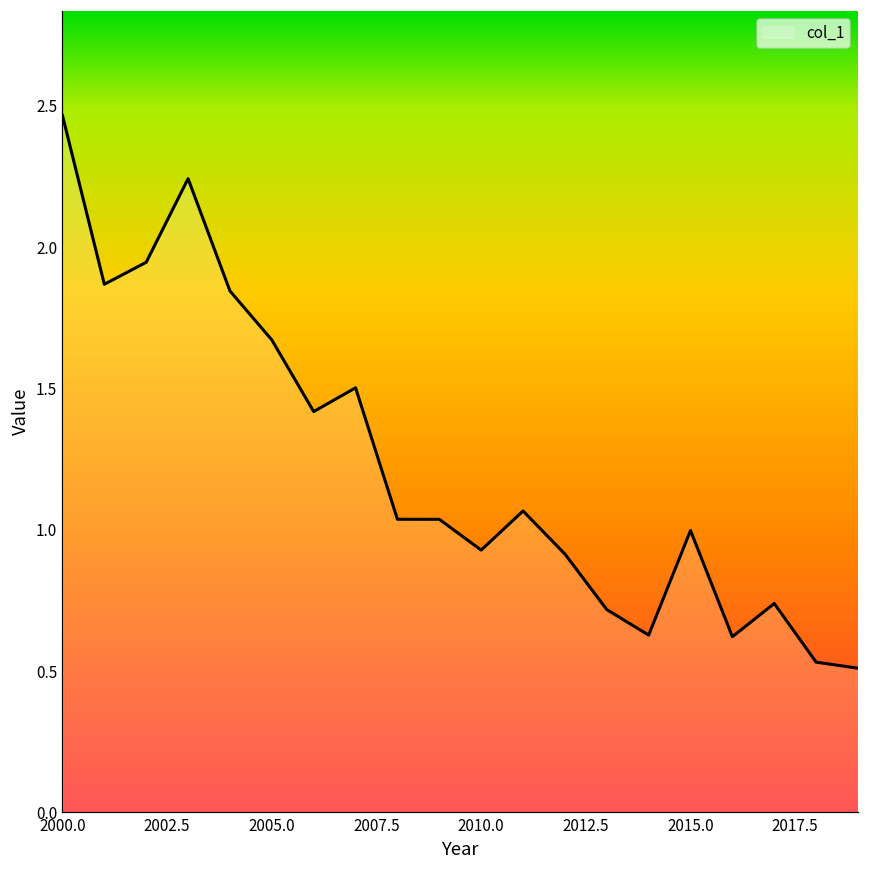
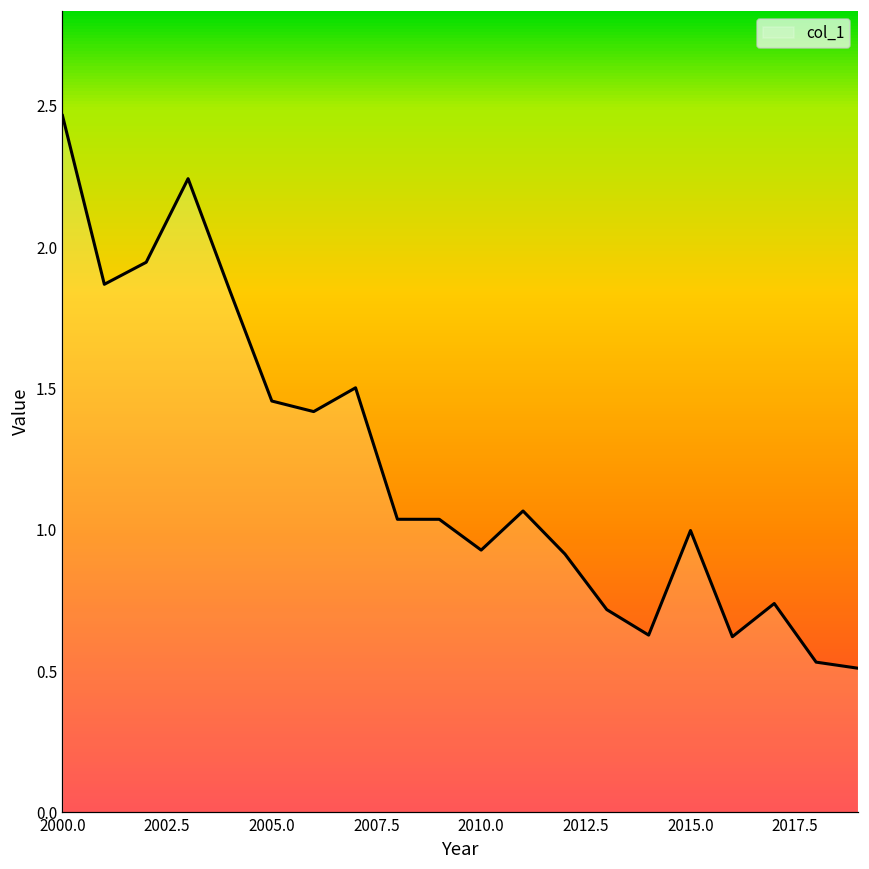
  {
    "2000.0": 2.47,
-   "2005.0": 1.67,
+   "2005.0": 1.46,
    "2010.0": 0.93,
    "2015.0": 1.00
  }
